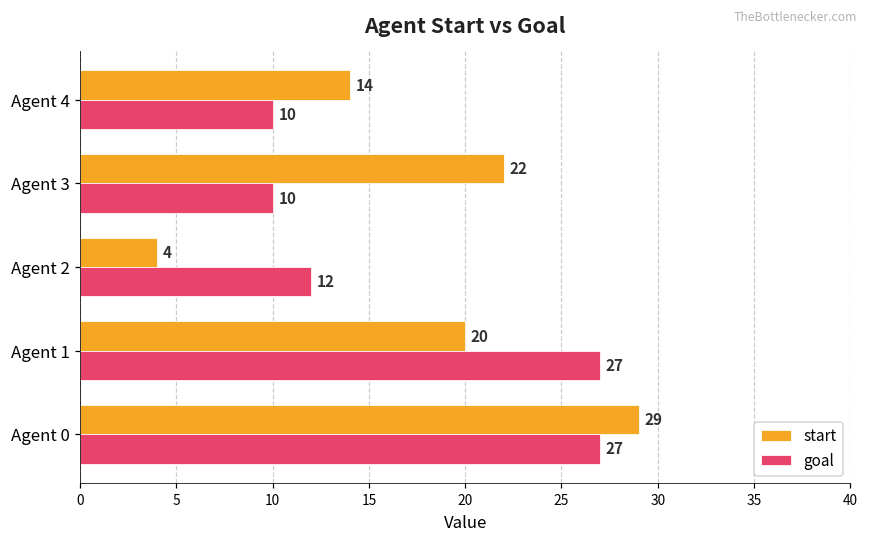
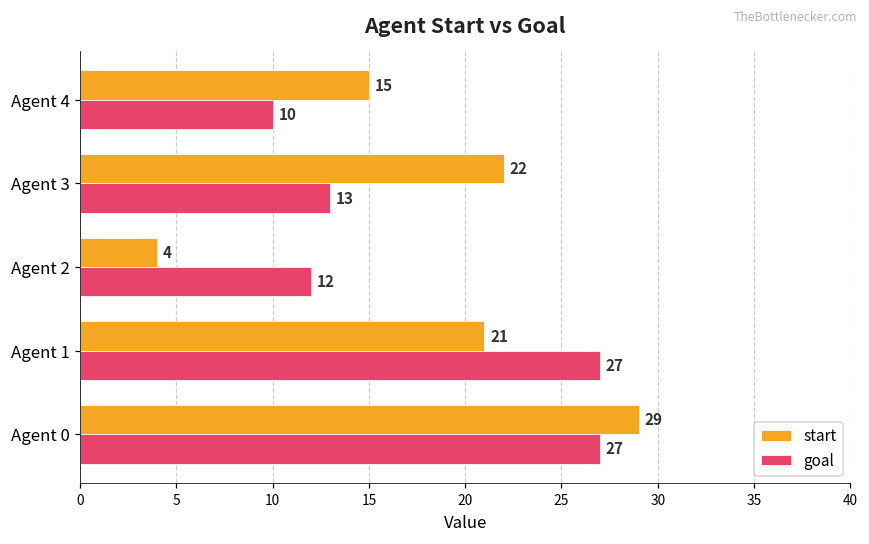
  {
    "start": {
-     "Agent 4": 14,
+     "Agent 4": 15,
      "Agent 3": 22,
      "Agent 2": 4,
-     "Agent 1": 20,
+     "Agent 1": 21,
      "Agent 0": 29
    },
    "goal": {
      "Agent 4": 10,
-     "Agent 3": 10,
+     "Agent 3": 13,
      "Agent 2": 12,
      "Agent 1": 27,
      "Agent 0": 27
    }
  }
